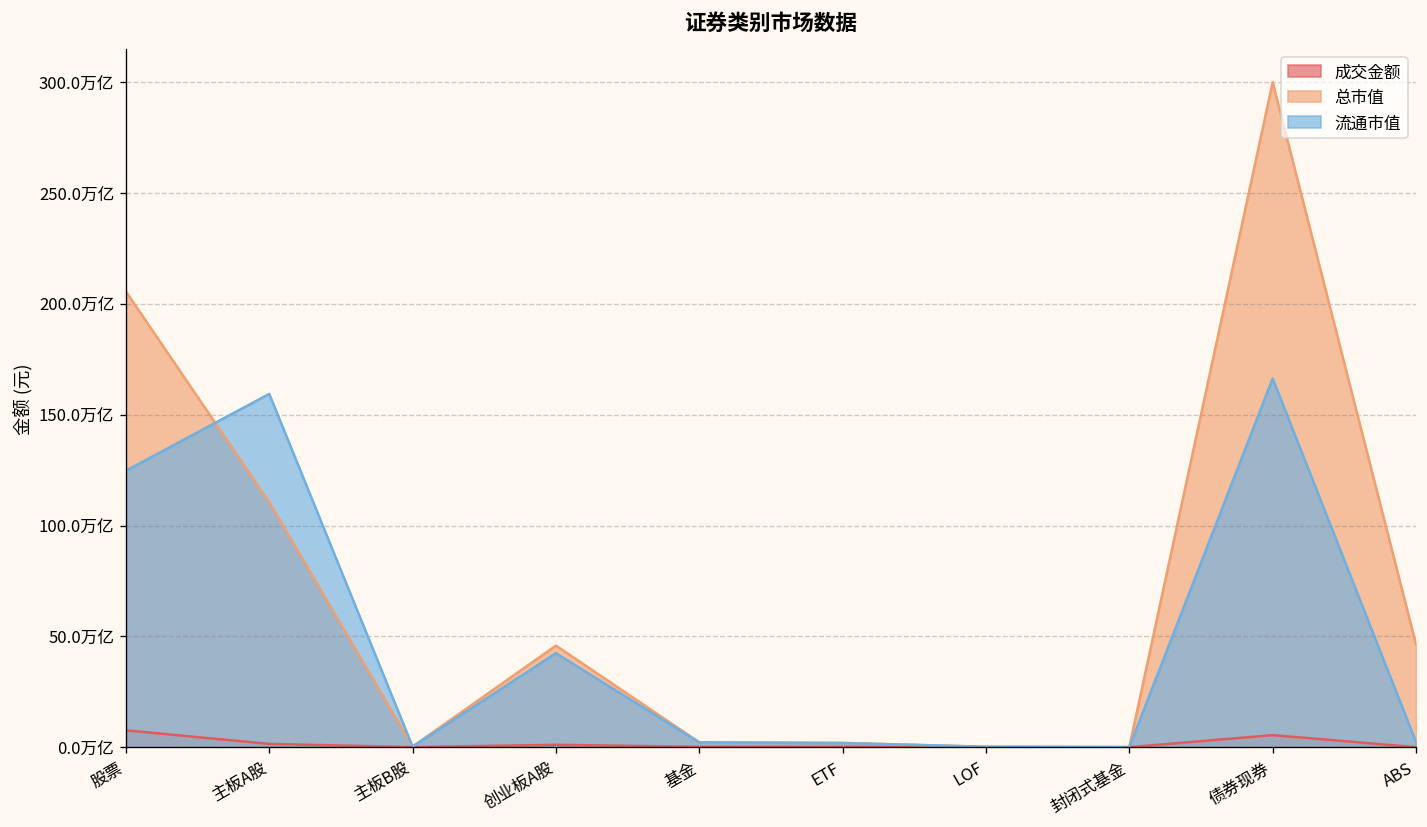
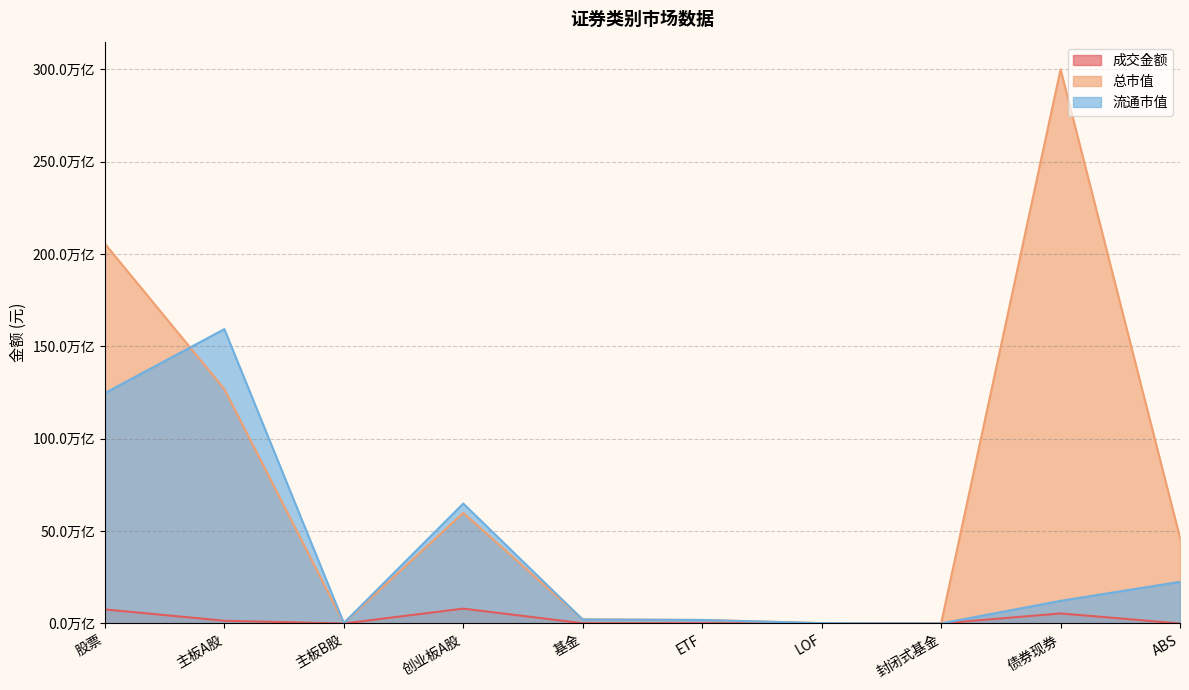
  {
    "成交金额": {
      "股票": "8万亿",
      "主板A股": "1万亿",
-     "创业板A股": "1万亿",
+     "创业板A股": "8万亿",
      "基金": "0万亿",
      "ETF": "0万亿",
      "债券现券": "5万亿",
      "ABS": "0万亿"
    },
    "总市值": {
      "股票": "206万亿",
-     "主板A股": "110万亿",
-     "创业板A股": "46万亿",
+     "主板A股": "127万亿",
+     "创业板A股": "60万亿",
      "债券现券": "300万亿",
      "ABS": "46万亿"
    },
    "流通市值": {
      "股票": "125万亿",
      "主板A股": "159万亿",
-     "创业板A股": "42万亿",
-     "债券现券": "166万亿",
-     "ABS": "2万亿"
+     "创业板A股": "65万亿",
+     "债券现券": "12万亿",
+     "ABS": "23万亿"
    }
  }
